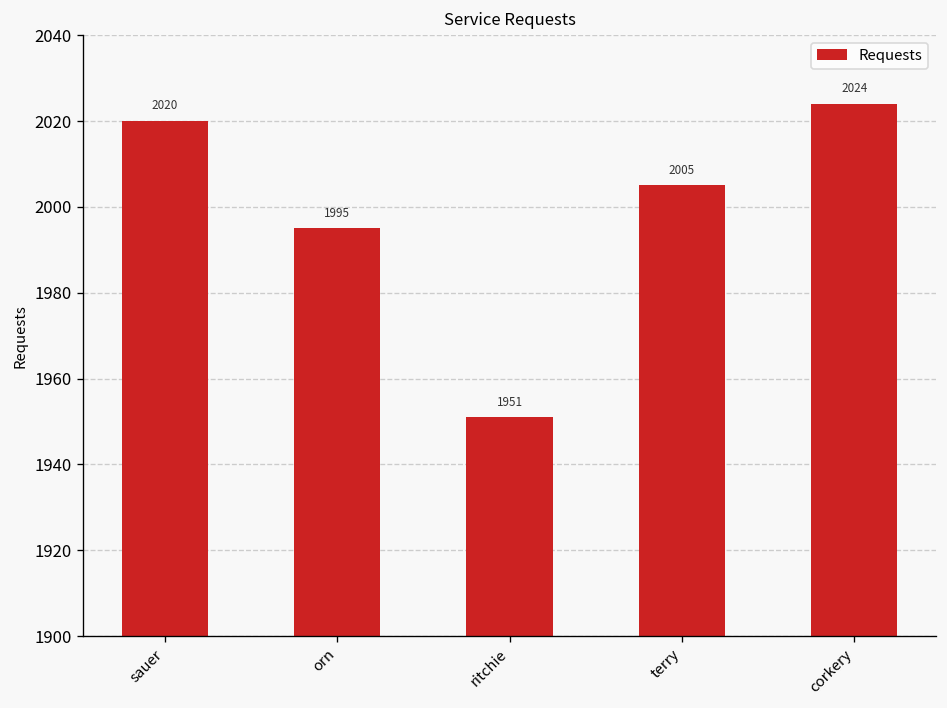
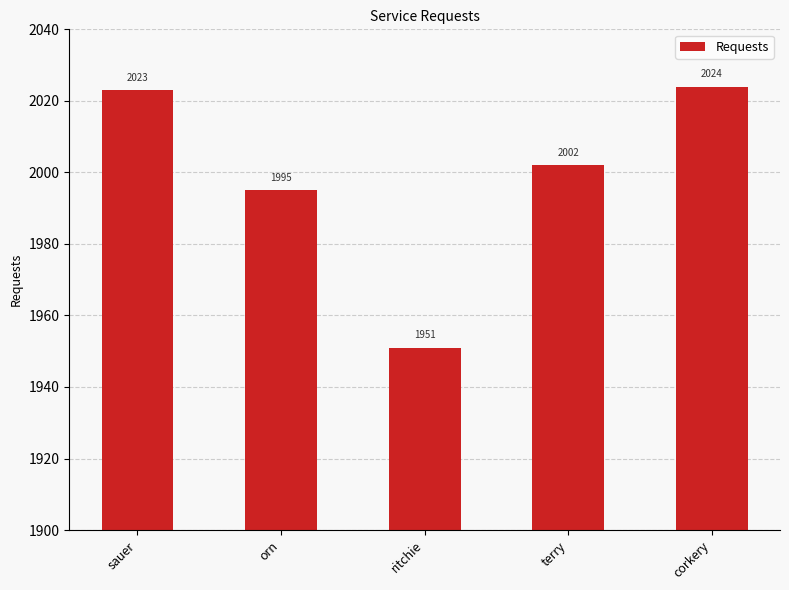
  {
-   "sauer": 2020,
+   "sauer": 2023,
    "orn": 1995,
    "ritchie": 1951,
-   "terry": 2005,
+   "terry": 2002,
    "corkery": 2024
  }
